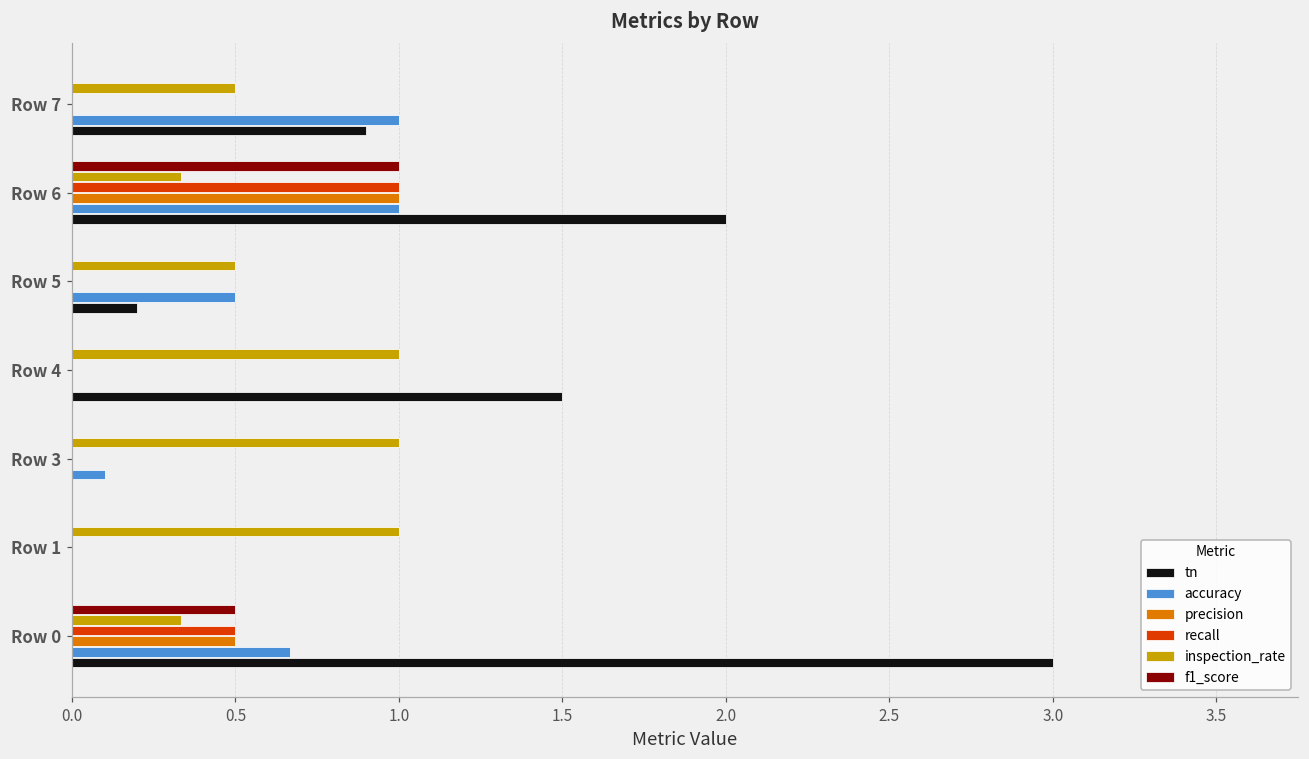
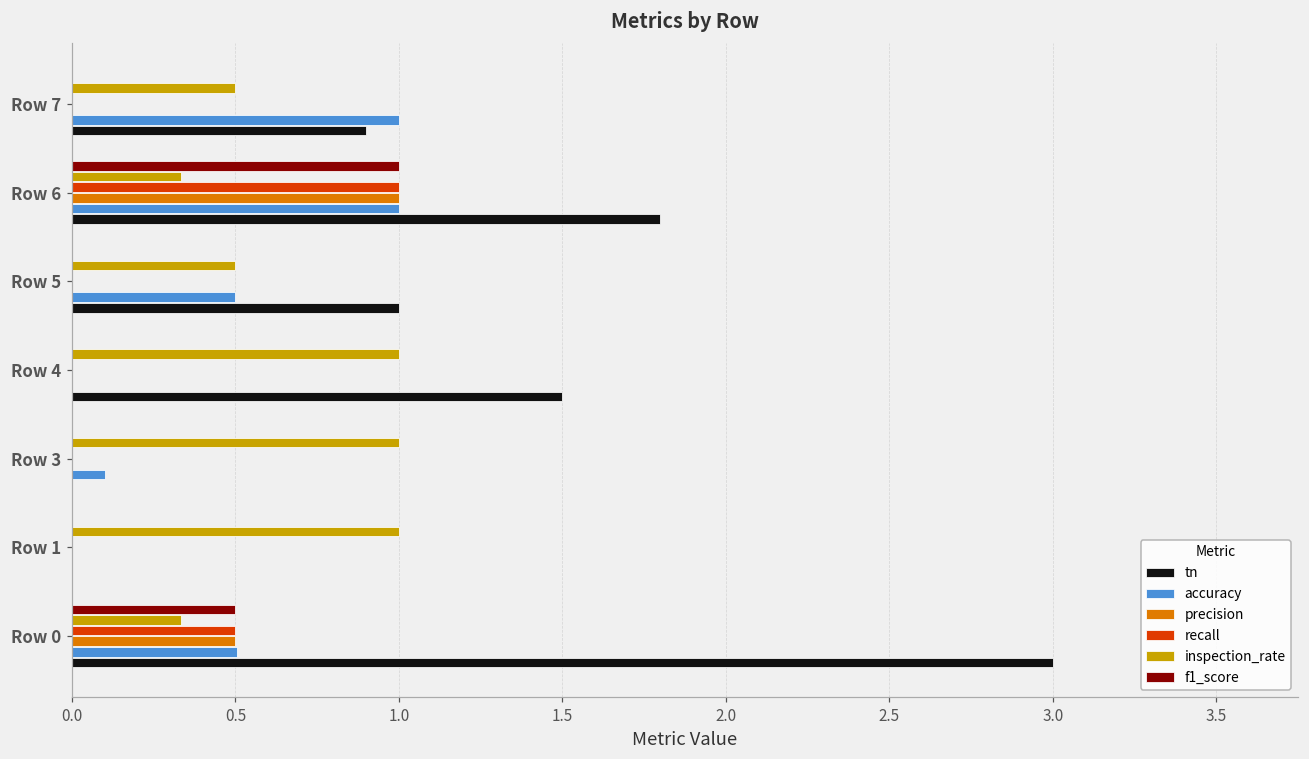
  {
    "tn": {
      "Row 7": 0.9,
-     "Row 6": 2.0,
-     "Row 5": 0.2,
+     "Row 6": 1.8,
+     "Row 5": 1.0,
      "Row 4": 1.5,
      "Row 3": 0.0,
      "Row 1": 0.0,
      "Row 0": 3.0
    },
    "accuracy": {
      "Row 7": 1.00,
      "Row 6": 1.00,
      "Row 5": 0.50,
      "Row 4": 0.00,
      "Row 3": 0.10,
      "Row 1": 0.00,
-     "Row 0": 0.67
+     "Row 0": 0.51
    },
    "recall": {
      "Row 7": 0.00,
      "Row 6": 1.00,
      "Row 5": 0.00,
      "Row 4": 0.00,
      "Row 3": 0.00,
      "Row 1": 0.00,
      "Row 0": 0.50
    },
    "f1_score": {
      "Row 7": 0.00,
      "Row 6": 1.00,
      "Row 5": 0.00,
      "Row 4": 0.00,
      "Row 3": 0.00,
      "Row 1": 0.00,
      "Row 0": 0.50
    }
  }
